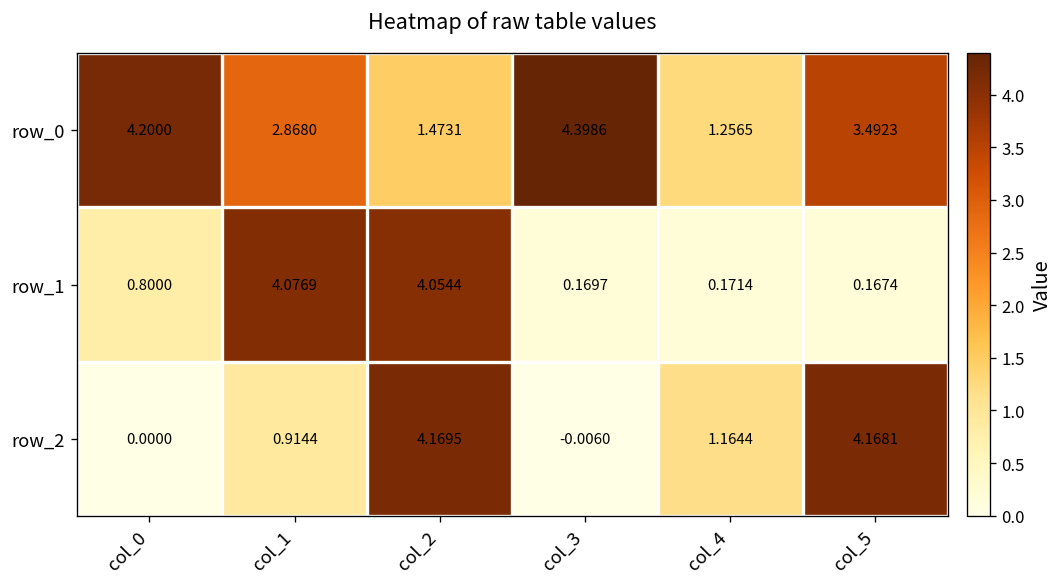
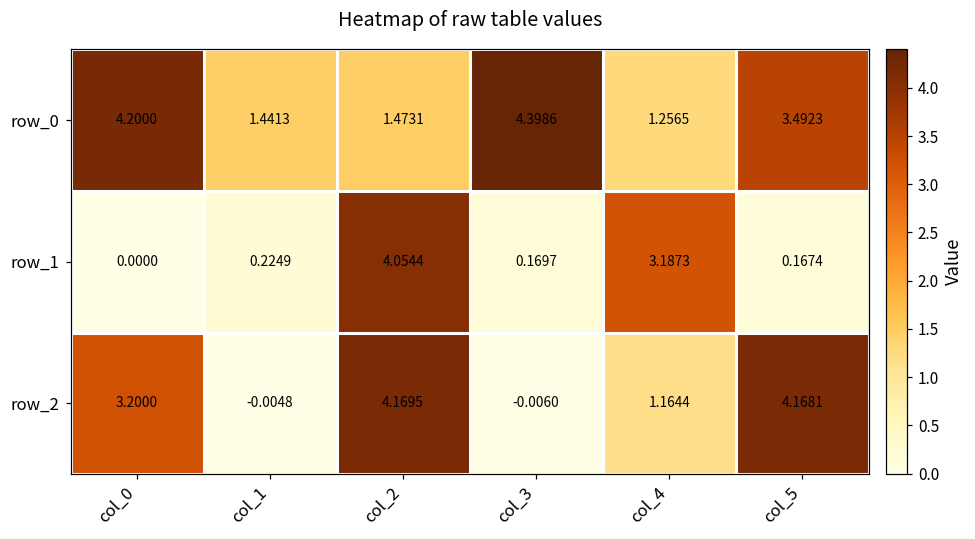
  {
    "row_0": {
      "col_0": 4.2000,
-     "col_1": 2.8680,
+     "col_1": 1.4413,
      "col_2": 1.4731,
      "col_3": 4.3986,
      "col_4": 1.2565,
      "col_5": 3.4923
    },
    "row_1": {
-     "col_0": 0.8000,
-     "col_1": 4.0769,
+     "col_0": 0.0000,
+     "col_1": 0.2249,
      "col_2": 4.0544,
      "col_3": 0.1697,
-     "col_4": 0.1714,
+     "col_4": 3.1873,
      "col_5": 0.1674
    },
    "row_2": {
-     "col_0": 0.0000,
-     "col_1": 0.9144,
+     "col_0": 3.2000,
+     "col_1": -0.0048,
      "col_2": 4.1695,
      "col_3": -0.0060,
      "col_4": 1.1644,
      "col_5": 4.1681
    }
  }
